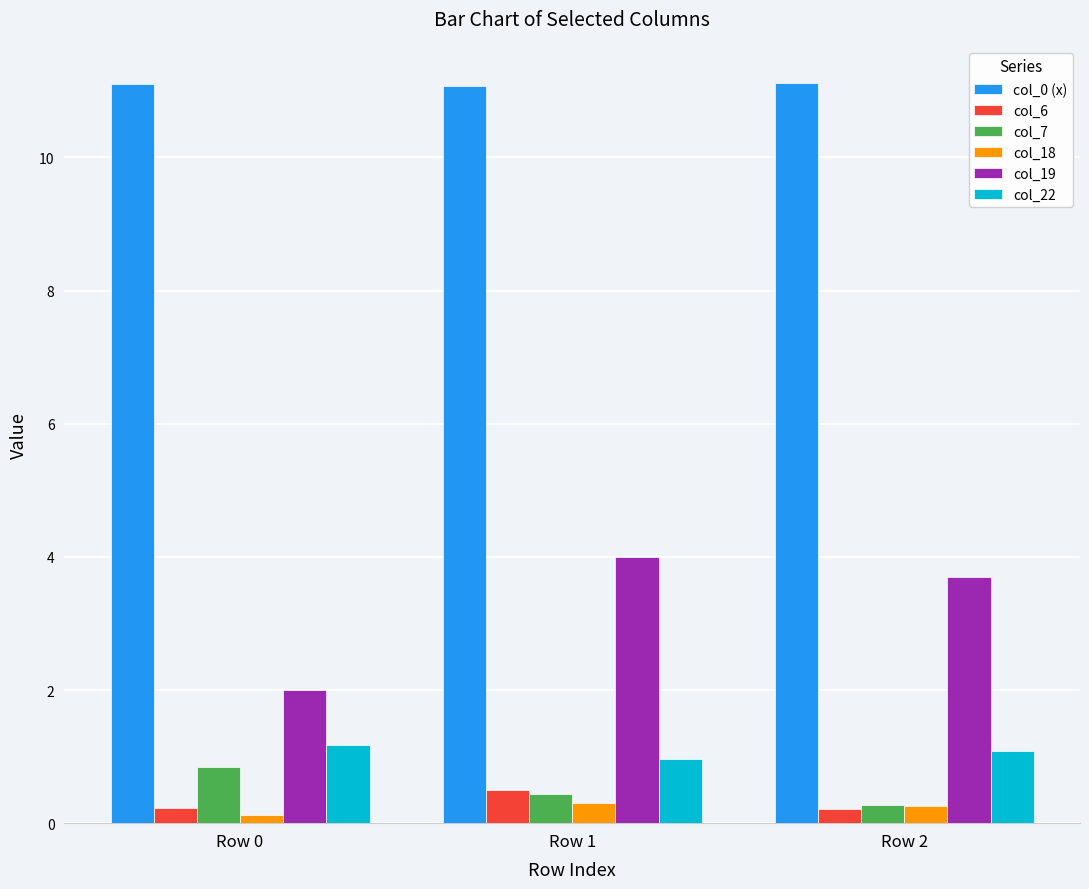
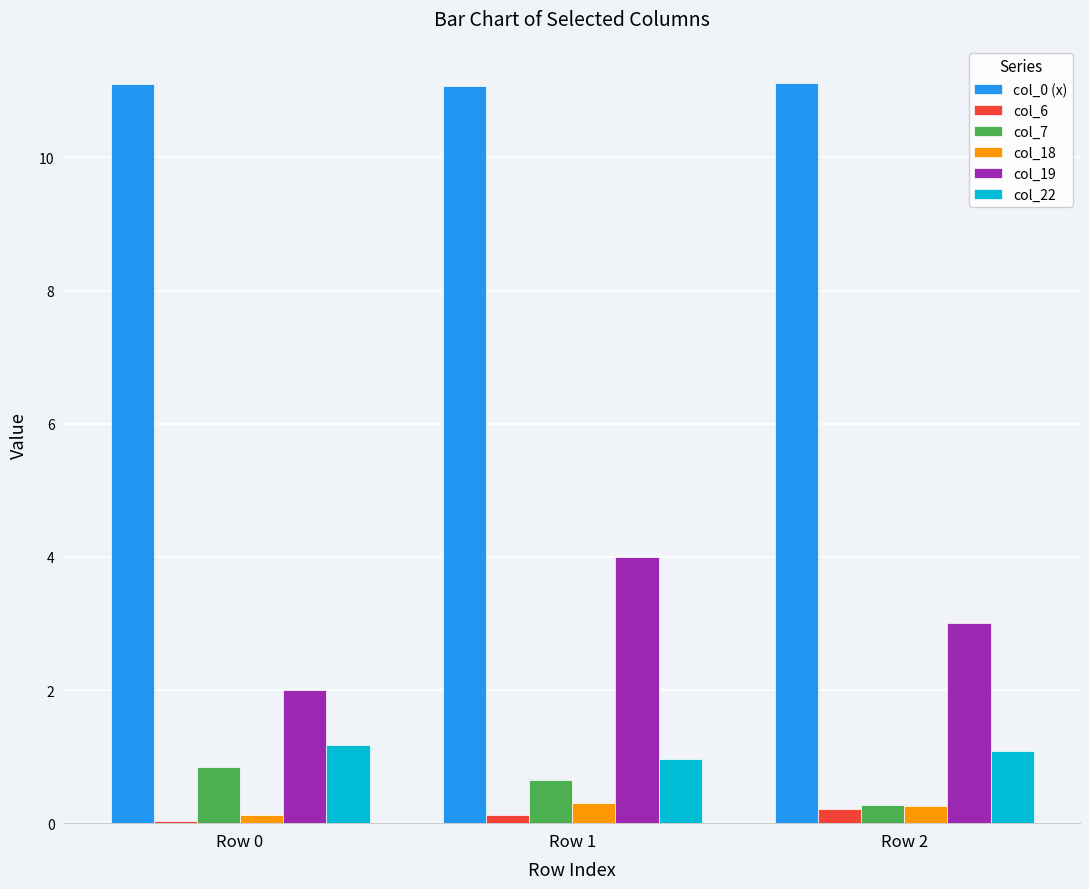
  {
    "col_6": {
-     "Row 0": 0.2,
-     "Row 1": 0.5,
+     "Row 0": 0.0,
+     "Row 1": 0.1,
      "Row 2": 0.2
    },
    "col_7": {
      "Row 0": 0.9,
-     "Row 1": 0.4,
+     "Row 1": 0.7,
      "Row 2": 0.3
    },
    "col_18": {
      "Row 0": 0.1,
      "Row 1": 0.3,
      "Row 2": 0.3
    },
    "col_19": {
      "Row 0": 2.0,
      "Row 1": 4.0,
-     "Row 2": 3.7
+     "Row 2": 3.0
    }
  }
